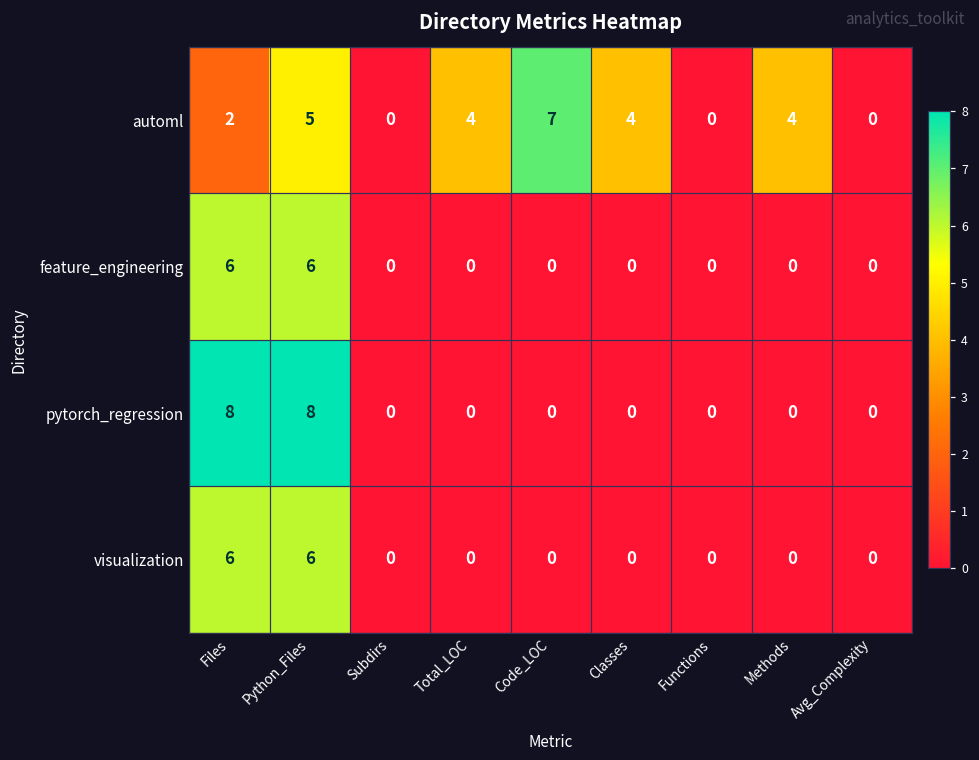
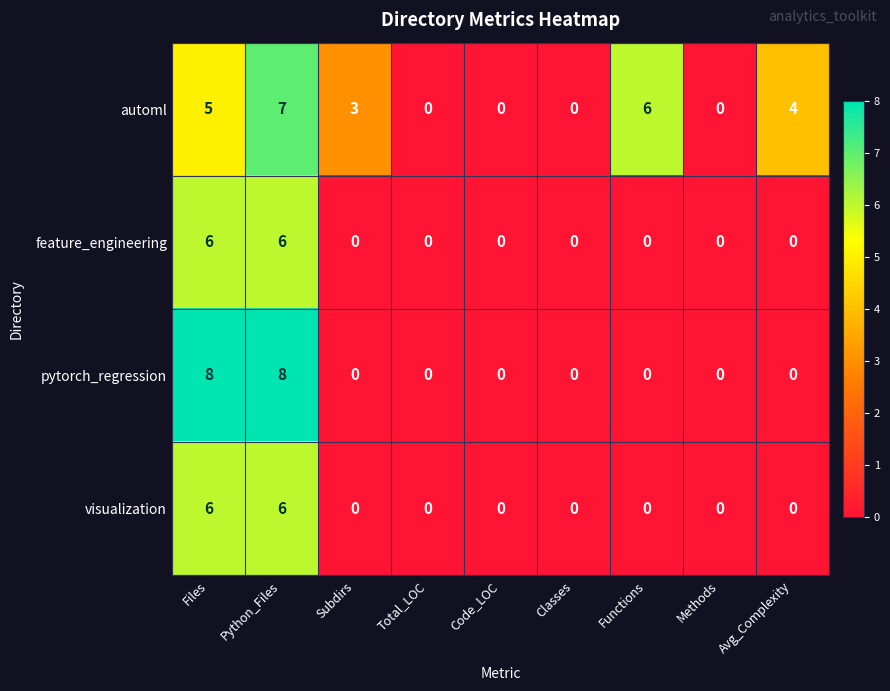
  {
    "automl": {
-     "Files": 2,
-     "Python_Files": 5,
-     "Subdirs": 0,
-     "Total_LOC": 4,
-     "Code_LOC": 7,
-     "Classes": 4,
-     "Functions": 0,
-     "Methods": 4,
-     "Avg_Complexity": 0
+     "Files": 5,
+     "Python_Files": 7,
+     "Subdirs": 3,
+     "Total_LOC": 0,
+     "Code_LOC": 0,
+     "Classes": 0,
+     "Functions": 6,
+     "Methods": 0,
+     "Avg_Complexity": 4
    },
    "feature_engineering": {
      "Files": 6,
      "Python_Files": 6,
      "Subdirs": 0,
      "Total_LOC": 0,
      "Code_LOC": 0,
      "Classes": 0,
      "Functions": 0,
      "Methods": 0,
      "Avg_Complexity": 0
    },
    "pytorch_regression": {
      "Files": 8,
      "Python_Files": 8,
      "Subdirs": 0,
      "Total_LOC": 0,
      "Code_LOC": 0,
      "Classes": 0,
      "Functions": 0,
      "Methods": 0,
      "Avg_Complexity": 0
    },
    "visualization": {
      "Files": 6,
      "Python_Files": 6,
      "Subdirs": 0,
      "Total_LOC": 0,
      "Code_LOC": 0,
      "Classes": 0,
      "Functions": 0,
      "Methods": 0,
      "Avg_Complexity": 0
    }
  }
